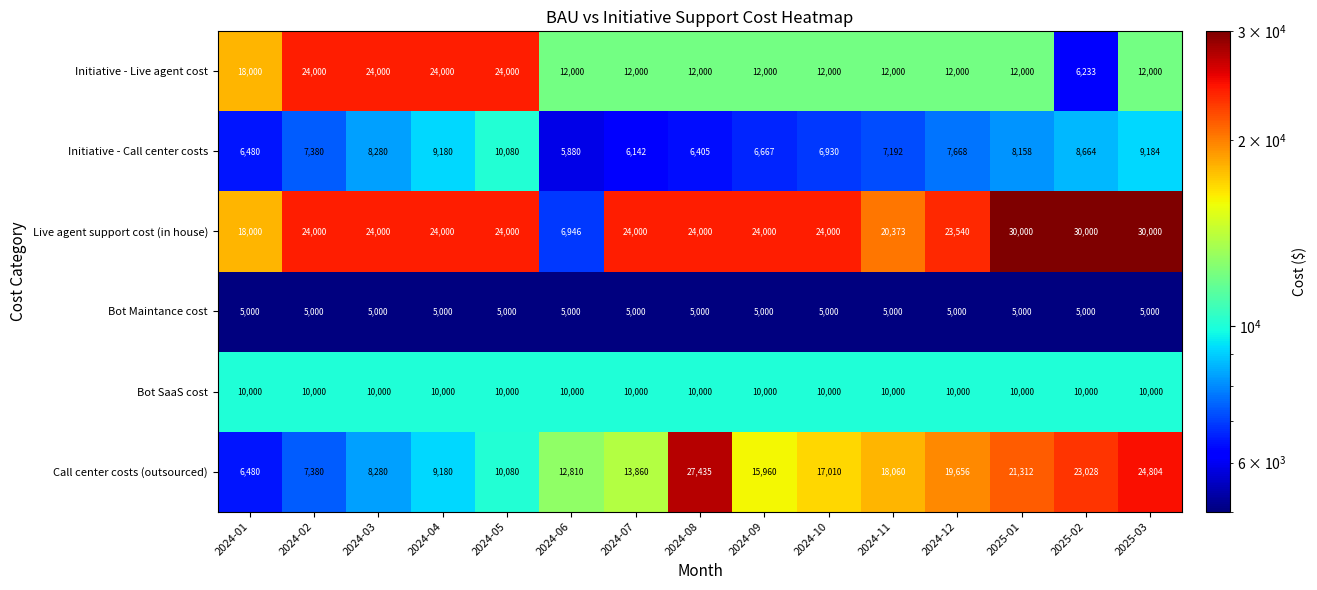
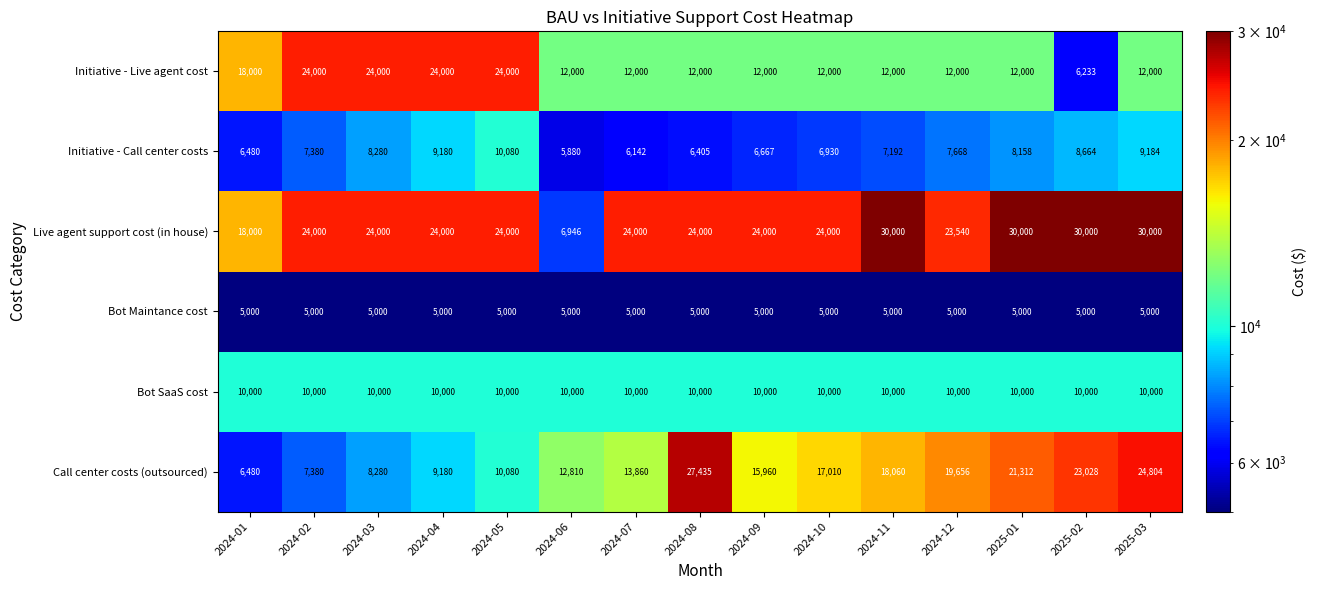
  {
    "Initiative - Live agent cost": {
      "2024-01": "18,000",
      "2024-02": "24,000",
      "2024-03": "24,000",
      "2024-04": "24,000",
      "2024-05": "24,000",
      "2024-06": "12,000",
      "2024-07": "12,000",
      "2024-08": "12,000",
      "2024-09": "12,000",
      "2024-10": "12,000",
      "2024-11": "12,000",
      "2024-12": "12,000",
      "2025-01": "12,000",
      "2025-02": "6,233",
      "2025-03": "12,000"
    },
    "Initiative - Call center costs": {
      "2024-01": "6,480",
      "2024-02": "7,380",
      "2024-03": "8,280",
      "2024-04": "9,180",
      "2024-05": "10,080",
      "2024-06": "5,880",
      "2024-07": "6,142",
      "2024-08": "6,405",
      "2024-09": "6,667",
      "2024-10": "6,930",
      "2024-11": "7,192",
      "2024-12": "7,668",
      "2025-01": "8,158",
      "2025-02": "8,664",
      "2025-03": "9,184"
    },
    "Live agent support cost (in house)": {
      "2024-01": "18,000",
      "2024-02": "24,000",
      "2024-03": "24,000",
      "2024-04": "24,000",
      "2024-05": "24,000",
      "2024-06": "6,946",
      "2024-07": "24,000",
      "2024-08": "24,000",
      "2024-09": "24,000",
      "2024-10": "24,000",
-     "2024-11": "20,373",
+     "2024-11": "30,000",
      "2024-12": "23,540",
      "2025-01": "30,000",
      "2025-02": "30,000",
      "2025-03": "30,000"
    },
    "Bot Maintance cost": {
      "2024-01": "5,000",
      "2024-02": "5,000",
      "2024-03": "5,000",
      "2024-04": "5,000",
      "2024-05": "5,000",
      "2024-06": "5,000",
      "2024-07": "5,000",
      "2024-08": "5,000",
      "2024-09": "5,000",
      "2024-10": "5,000",
      "2024-11": "5,000",
      "2024-12": "5,000",
      "2025-01": "5,000",
      "2025-02": "5,000",
      "2025-03": "5,000"
    },
    "Bot SaaS cost": {
      "2024-01": "10,000",
      "2024-02": "10,000",
      "2024-03": "10,000",
      "2024-04": "10,000",
      "2024-05": "10,000",
      "2024-06": "10,000",
      "2024-07": "10,000",
      "2024-08": "10,000",
      "2024-09": "10,000",
      "2024-10": "10,000",
      "2024-11": "10,000",
      "2024-12": "10,000",
      "2025-01": "10,000",
      "2025-02": "10,000",
      "2025-03": "10,000"
    },
    "Call center costs (outsourced)": {
      "2024-01": "6,480",
      "2024-02": "7,380",
      "2024-03": "8,280",
      "2024-04": "9,180",
      "2024-05": "10,080",
      "2024-06": "12,810",
      "2024-07": "13,860",
      "2024-08": "27,435",
      "2024-09": "15,960",
      "2024-10": "17,010",
      "2024-11": "18,060",
      "2024-12": "19,656",
      "2025-01": "21,312",
      "2025-02": "23,028",
      "2025-03": "24,804"
    }
  }
